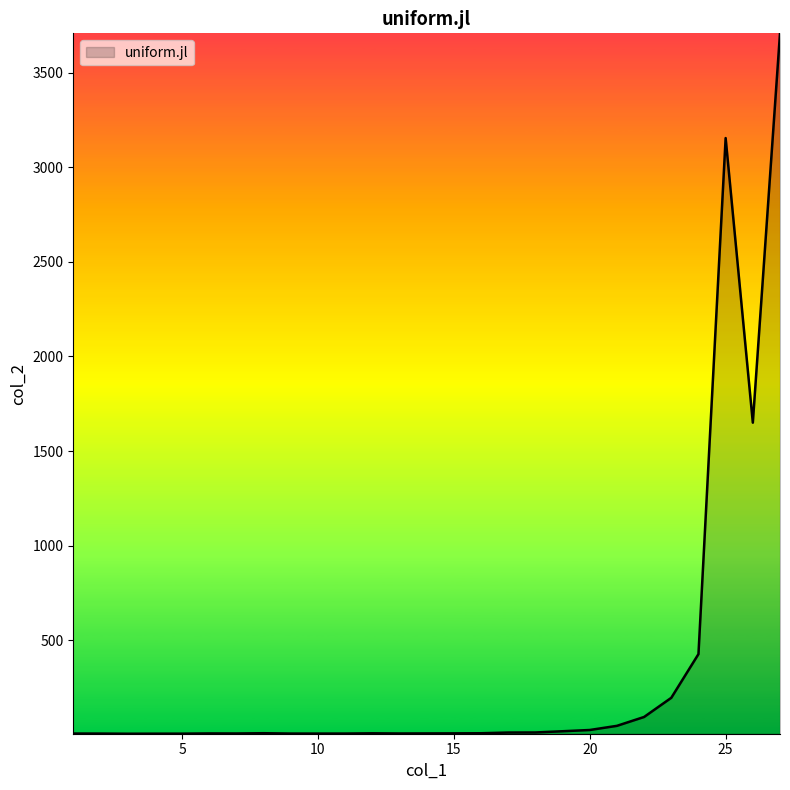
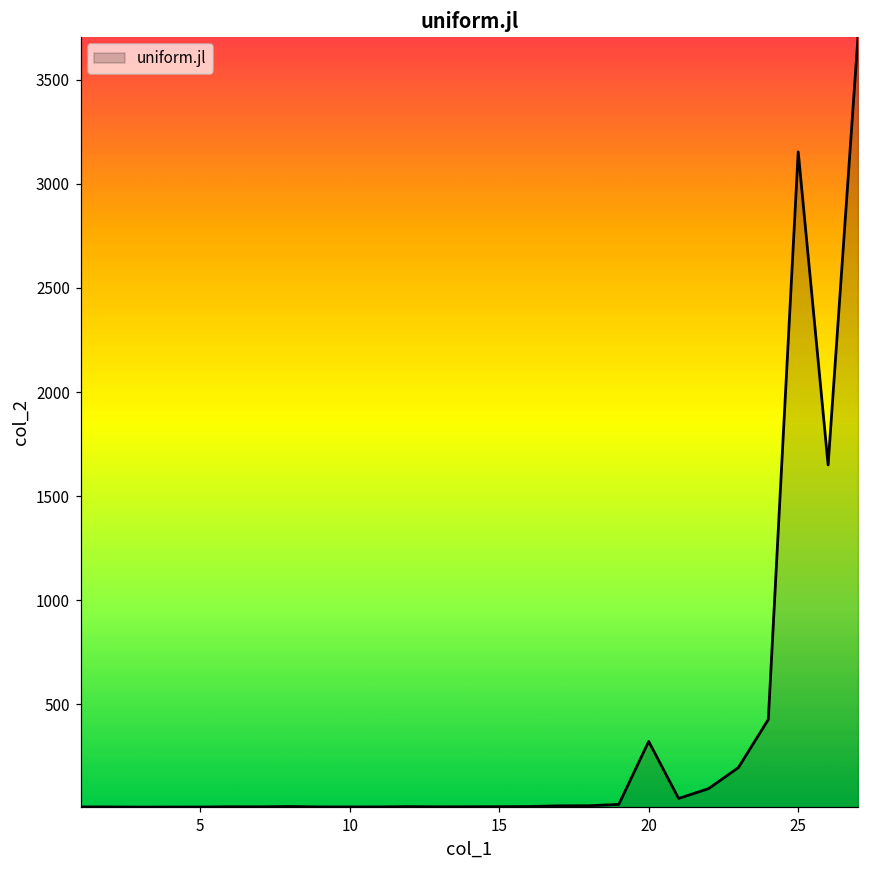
  {
    "5": 10,
    "10": 10,
    "15": 10,
-   "20": 30,
+   "20": 320,
    "25": 3150
  }
